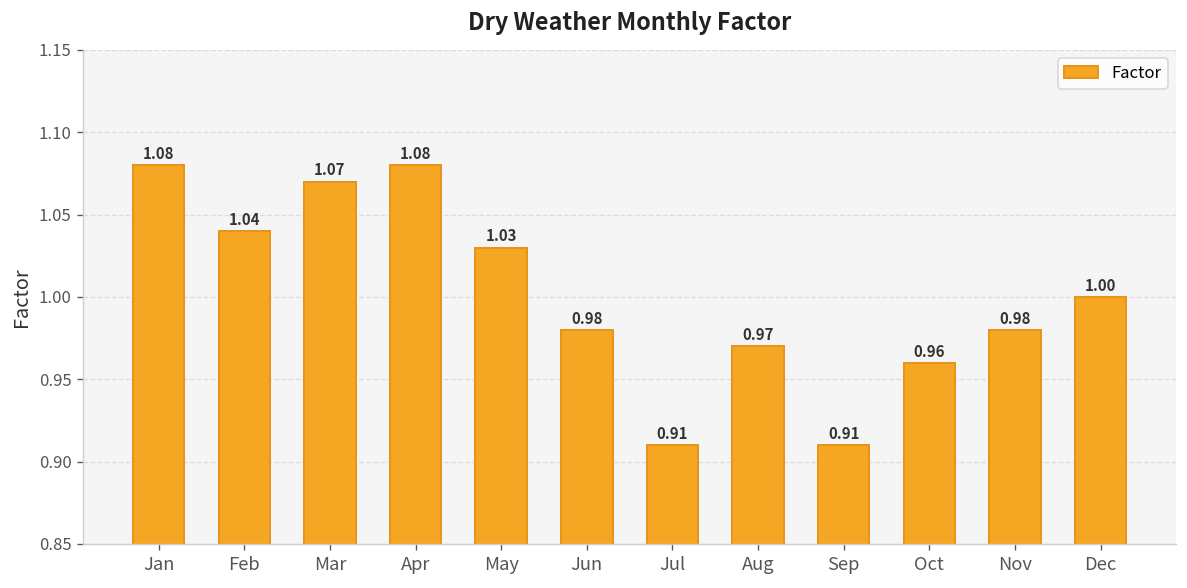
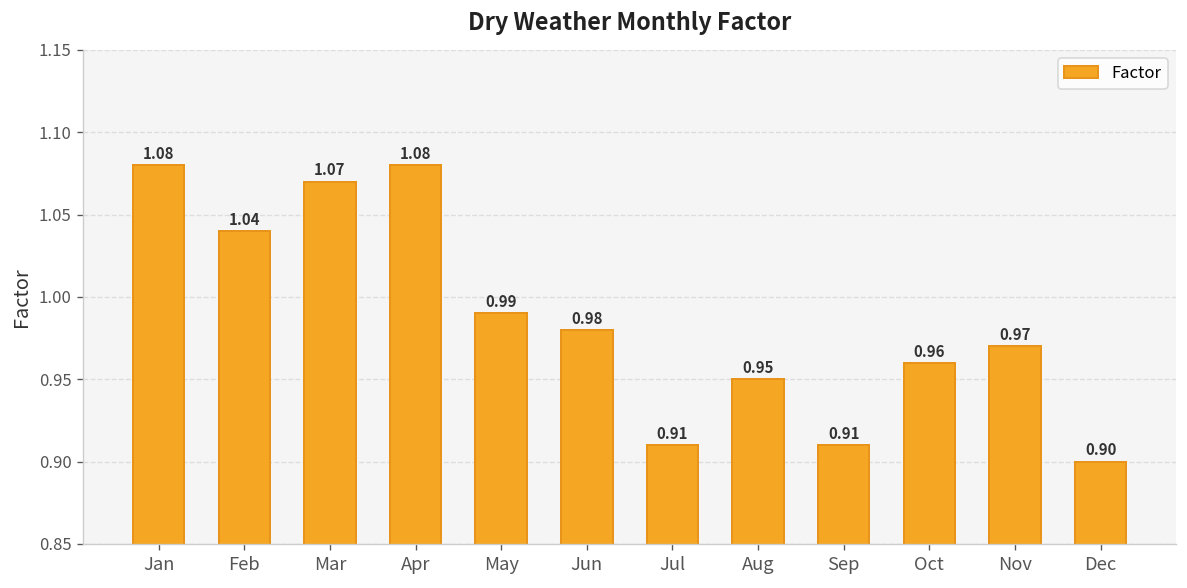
  {
    "Jan": 1.08,
    "Feb": 1.04,
    "Mar": 1.07,
    "Apr": 1.08,
-   "May": 1.03,
+   "May": 0.99,
    "Jun": 0.98,
    "Jul": 0.91,
-   "Aug": 0.97,
+   "Aug": 0.95,
    "Sep": 0.91,
    "Oct": 0.96,
-   "Nov": 0.98,
-   "Dec": 1.00
+   "Nov": 0.97,
+   "Dec": 0.90
  }
